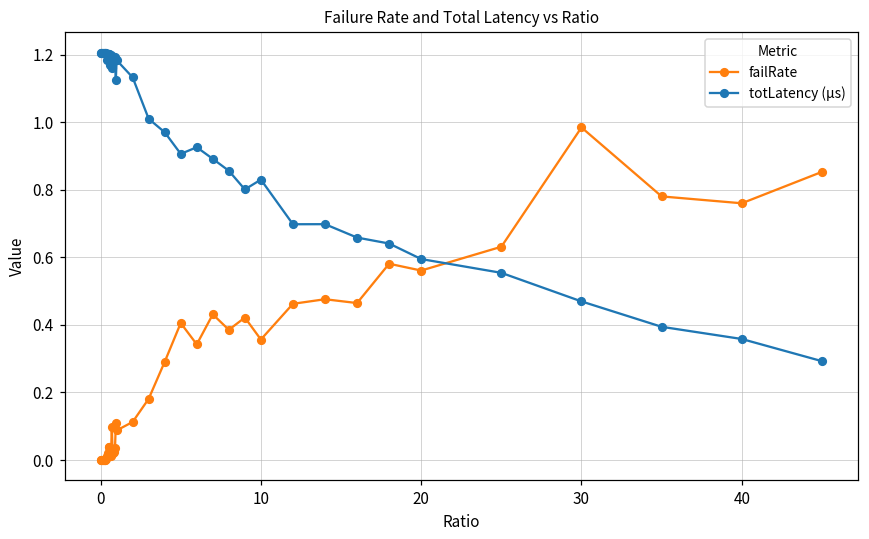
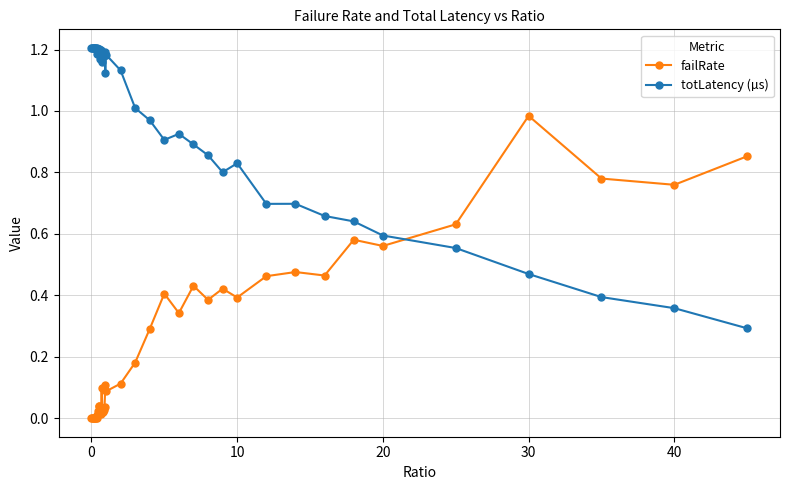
  {
    "failRate": {
      "0": 0.00,
-     "10": 0.36,
+     "10": 0.39,
      "20": 0.56,
      "30": 0.98,
      "40": 0.76
    },
    "totLatency (µs)": {
      "0": 1.21,
      "10": 0.83,
      "20": 0.59,
      "30": 0.47,
      "40": 0.36
    }
  }
